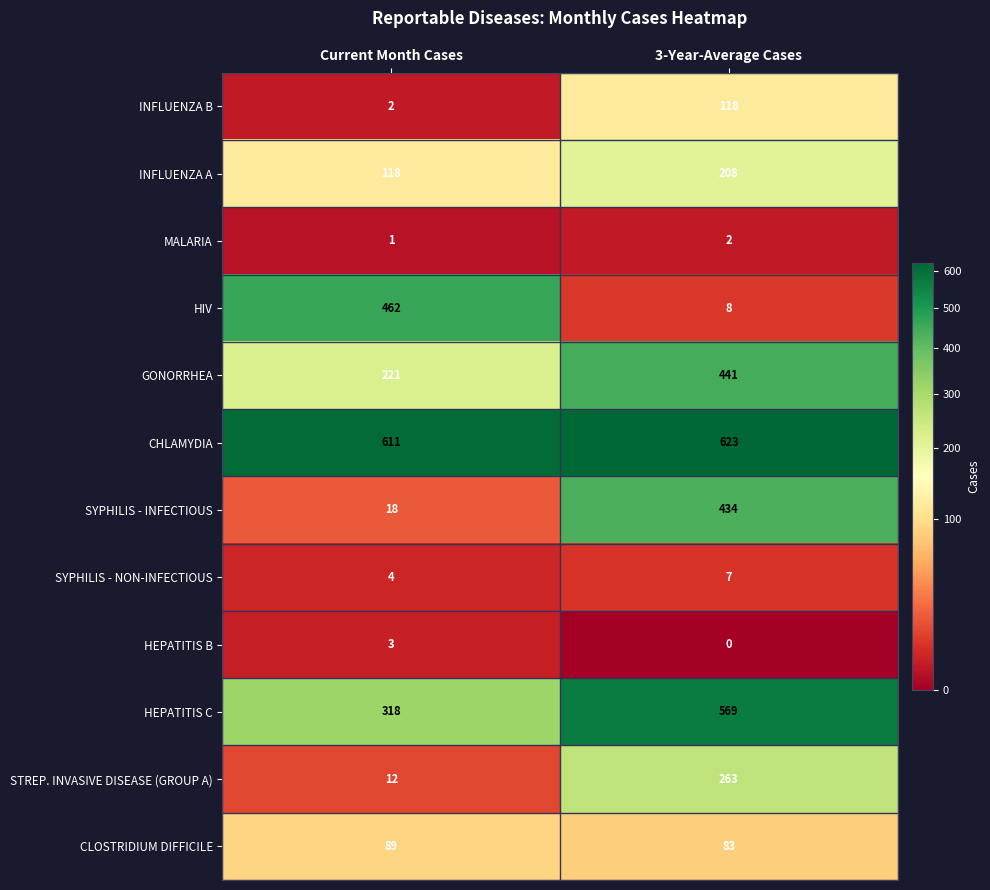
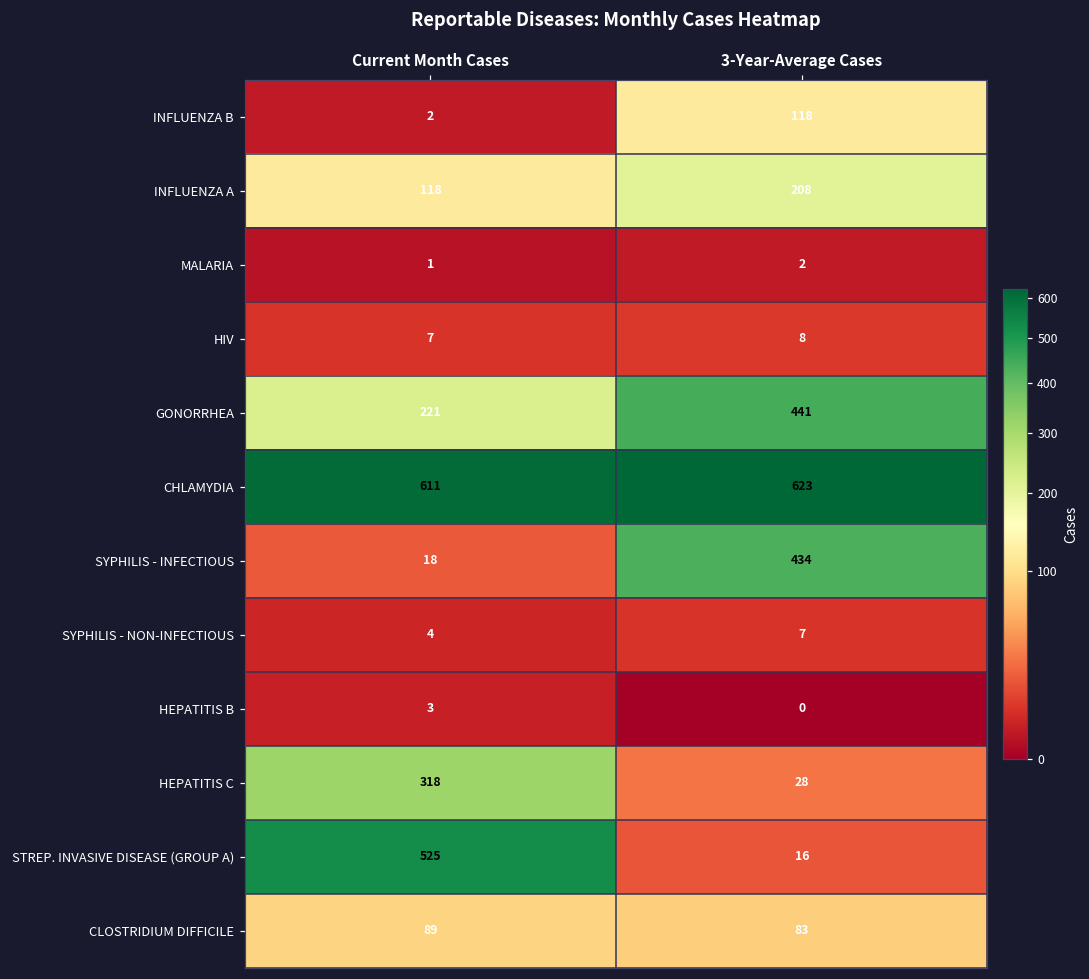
  {
    "INFLUENZA B": {
      "Current Month Cases": 2,
      "3-Year-Average Cases": 118
    },
    "INFLUENZA A": {
      "Current Month Cases": 118,
      "3-Year-Average Cases": 208
    },
    "MALARIA": {
      "Current Month Cases": 1,
      "3-Year-Average Cases": 2
    },
    "HIV": {
-     "Current Month Cases": 462,
+     "Current Month Cases": 7,
      "3-Year-Average Cases": 8
    },
    "GONORRHEA": {
      "Current Month Cases": 221,
      "3-Year-Average Cases": 441
    },
    "CHLAMYDIA": {
      "Current Month Cases": 611,
      "3-Year-Average Cases": 623
    },
    "SYPHILIS - INFECTIOUS": {
      "Current Month Cases": 18,
      "3-Year-Average Cases": 434
    },
    "SYPHILIS - NON-INFECTIOUS": {
      "Current Month Cases": 4,
      "3-Year-Average Cases": 7
    },
    "HEPATITIS B": {
      "Current Month Cases": 3,
      "3-Year-Average Cases": 0
    },
    "HEPATITIS C": {
      "Current Month Cases": 318,
-     "3-Year-Average Cases": 569
+     "3-Year-Average Cases": 28
    },
    "STREP. INVASIVE DISEASE (GROUP A)": {
-     "Current Month Cases": 12,
-     "3-Year-Average Cases": 263
+     "Current Month Cases": 525,
+     "3-Year-Average Cases": 16
    },
    "CLOSTRIDIUM DIFFICILE": {
      "Current Month Cases": 89,
      "3-Year-Average Cases": 83
    }
  }
